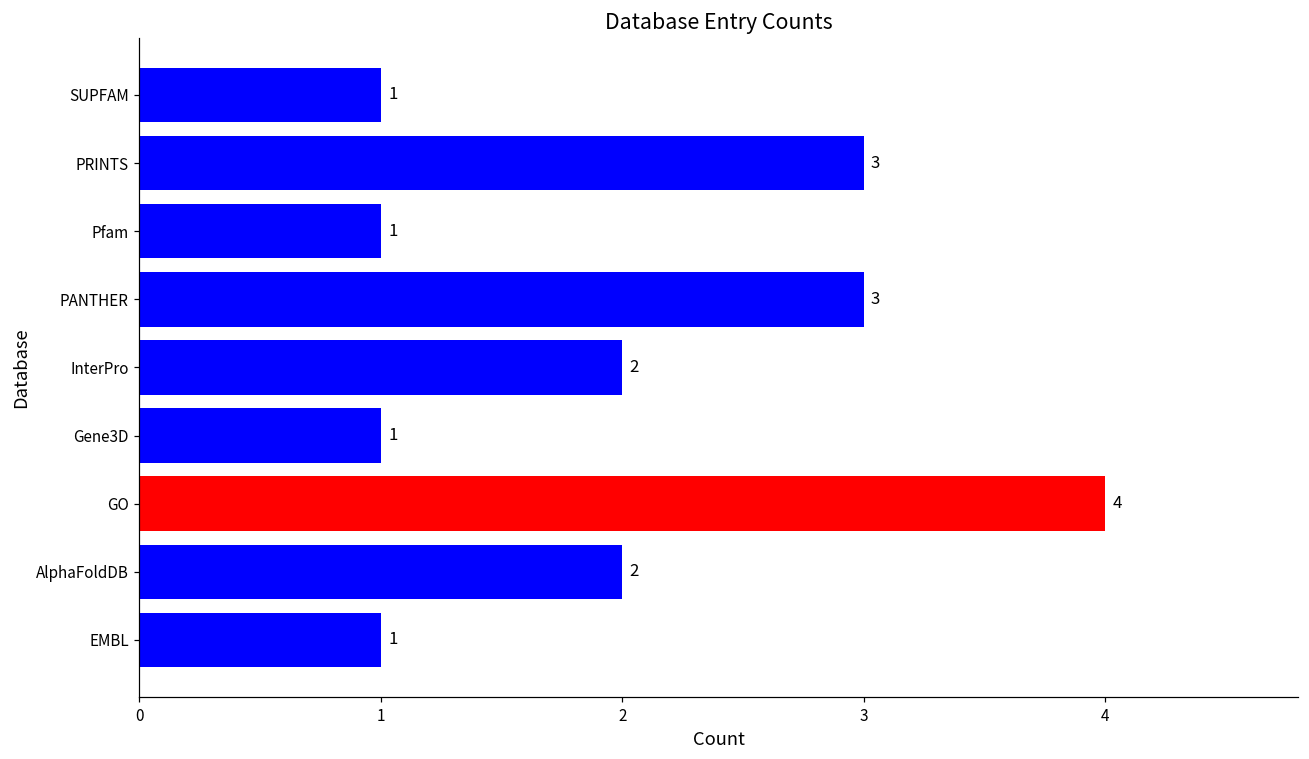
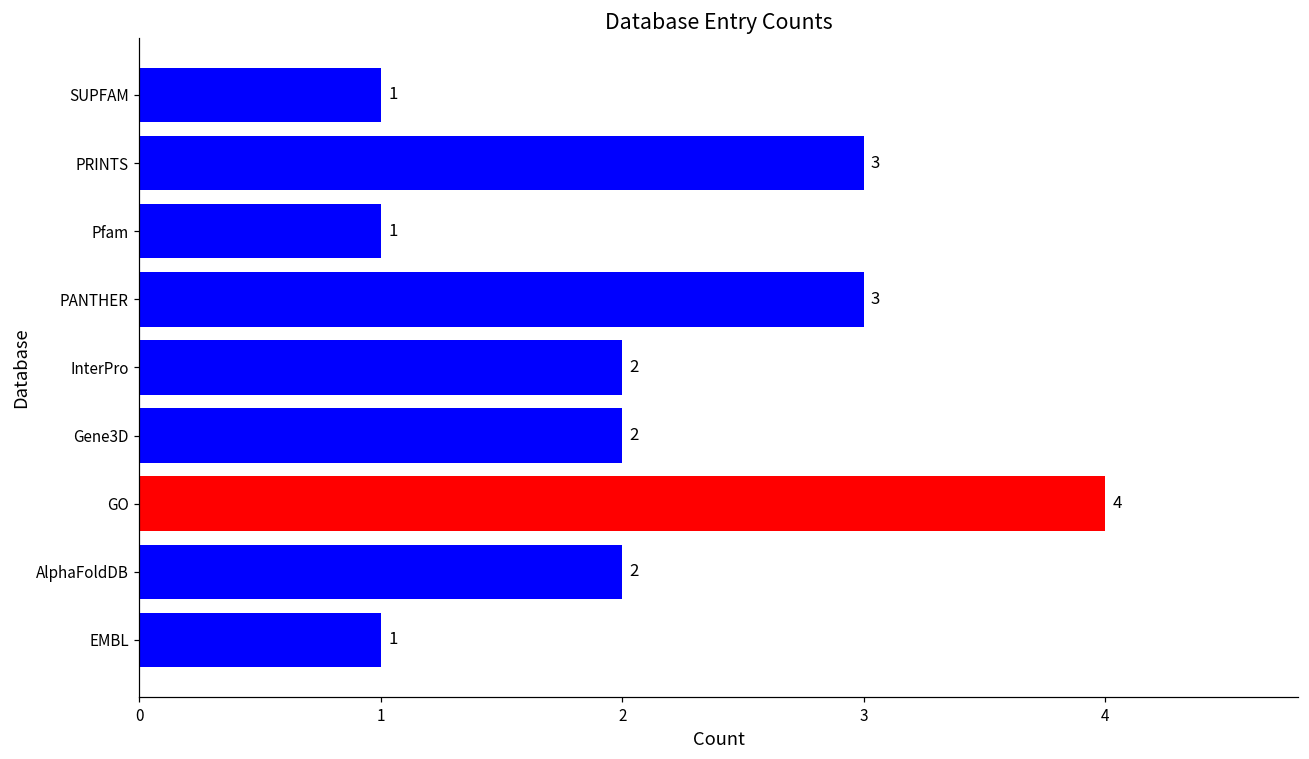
  {
    "SUPFAM": 1,
    "PRINTS": 3,
    "Pfam": 1,
    "PANTHER": 3,
    "InterPro": 2,
-   "Gene3D": 1,
+   "Gene3D": 2,
    "GO": 4,
    "AlphaFoldDB": 2,
    "EMBL": 1
  }
